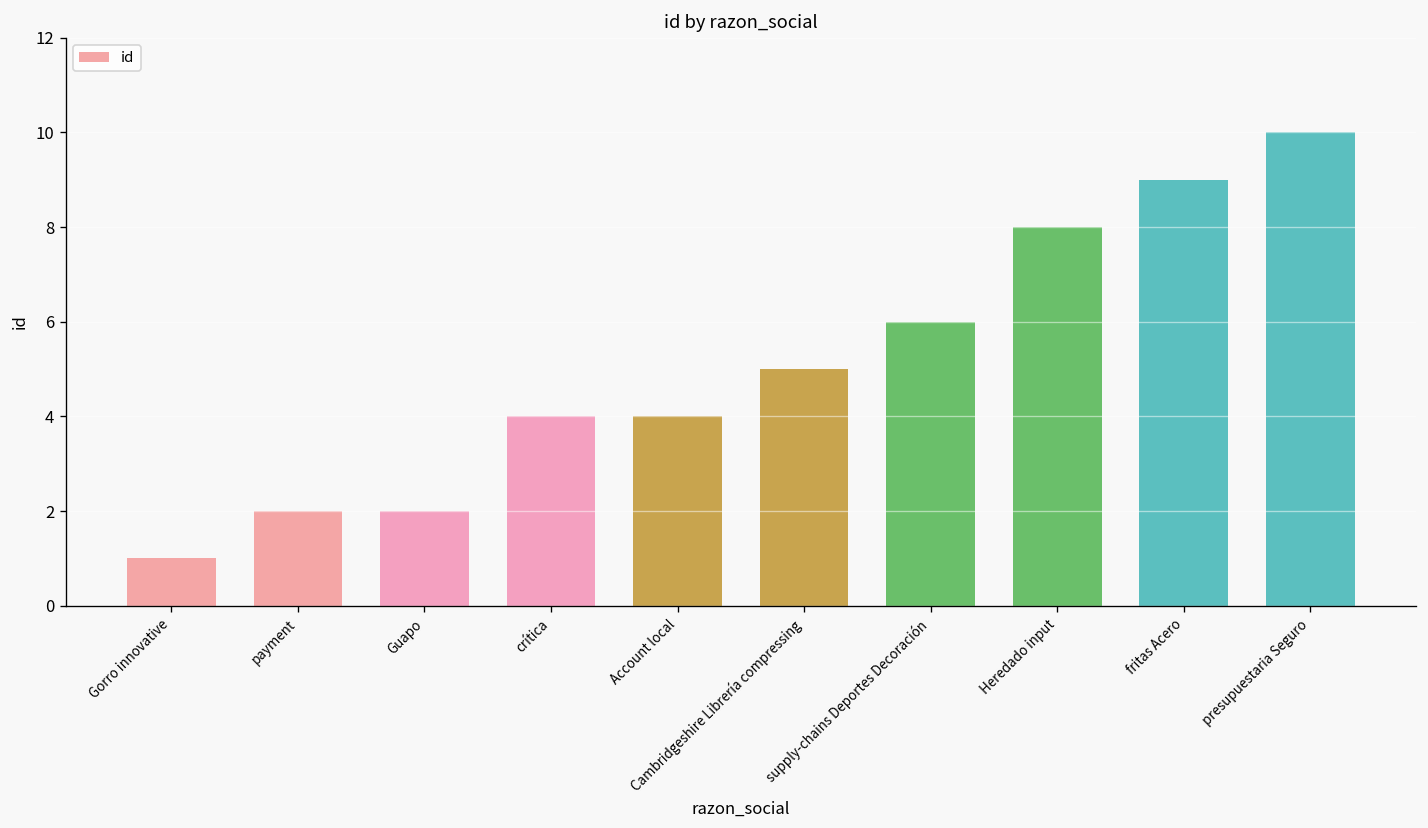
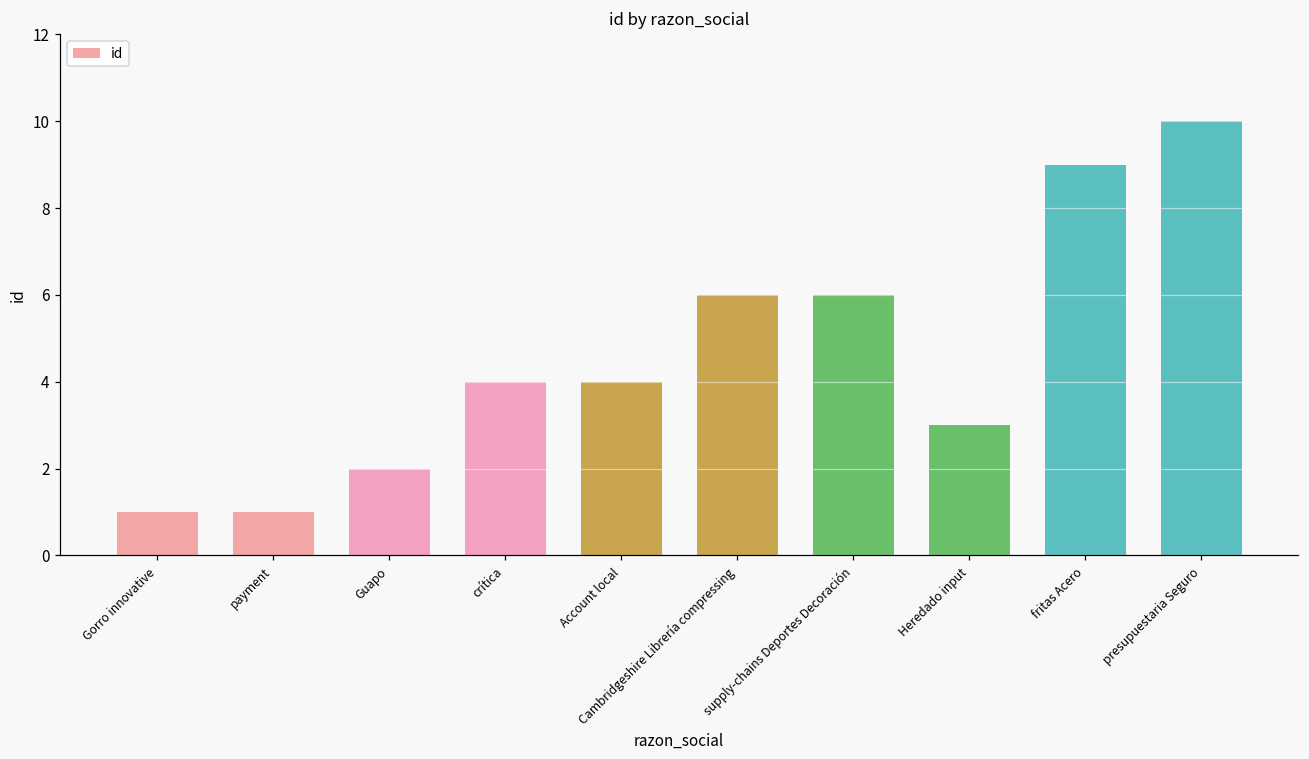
  {
    "Gorro innovative": 1,
-   "payment": 2,
+   "payment": 1,
    "Guapo": 2,
    "crítica": 4,
    "Account local": 4,
-   "Cambridgeshire Librería compressing": 5,
+   "Cambridgeshire Librería compressing": 6,
    "supply-chains Deportes Decoración": 6,
-   "Heredado input": 8,
+   "Heredado input": 3,
    "fritas Acero": 9,
    "presupuestaria Seguro": 10
  }
